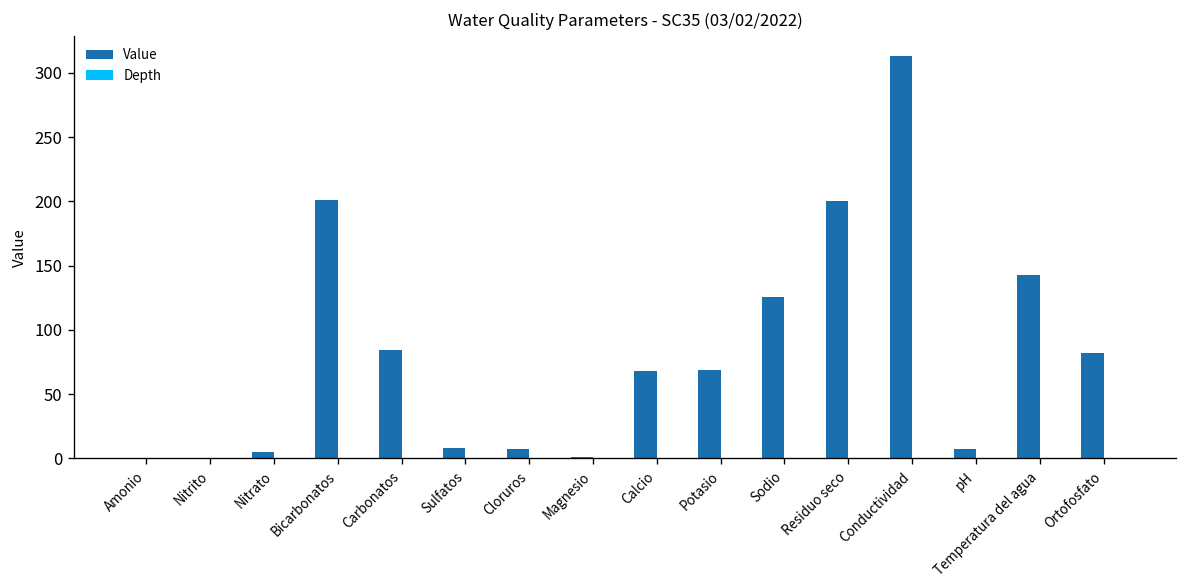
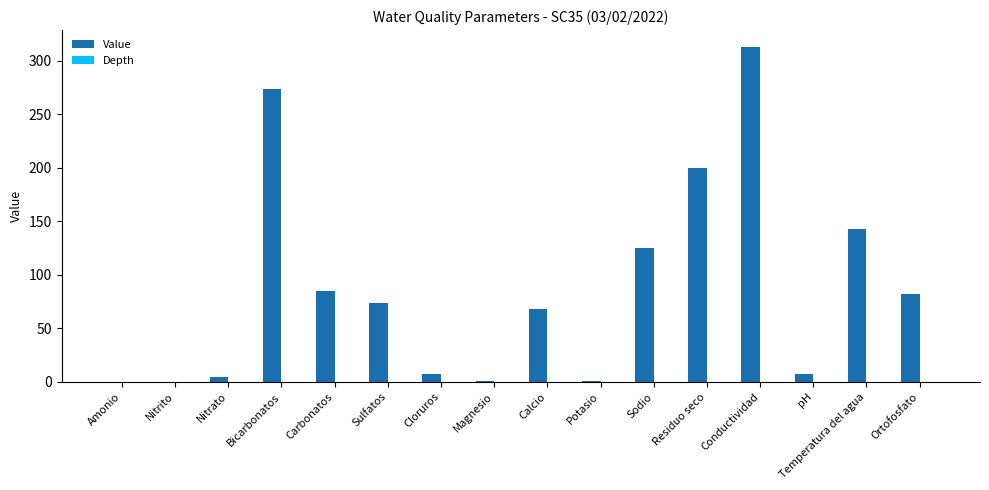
  {
    "Value": {
      "Nitrato": 5,
-     "Bicarbonatos": 201,
+     "Bicarbonatos": 273,
      "Carbonatos": 85,
-     "Sulfatos": 8,
+     "Sulfatos": 74,
      "Cloruros": 7,
      "Calcio": 68,
-     "Potasio": 69,
+     "Potasio": 0,
      "Sodio": 125,
      "Residuo seco": 200,
      "Conductividad": 313,
      "pH": 8,
      "Temperatura del agua": 143,
      "Ortofosfato": 82
    },
    "Depth": {
      "Amonio": 0,
      "Nitrito": 0,
      "Nitrato": 0,
      "Bicarbonatos": 0,
      "Carbonatos": 0,
      "Sulfatos": 0,
      "Cloruros": 0,
      "Magnesio": 0,
      "Calcio": 0,
      "Potasio": 0,
      "Sodio": 0,
      "Residuo seco": 0,
      "Conductividad": 0,
      "pH": 0,
      "Temperatura del agua": 0,
      "Ortofosfato": 0
    }
  }
